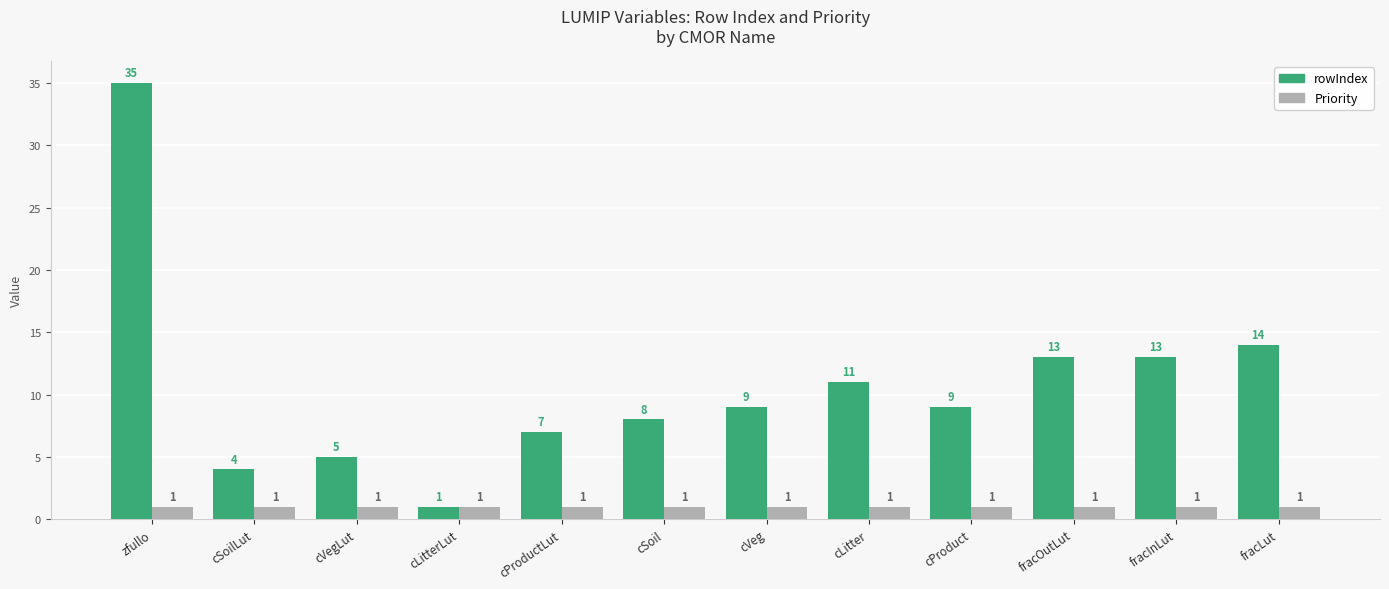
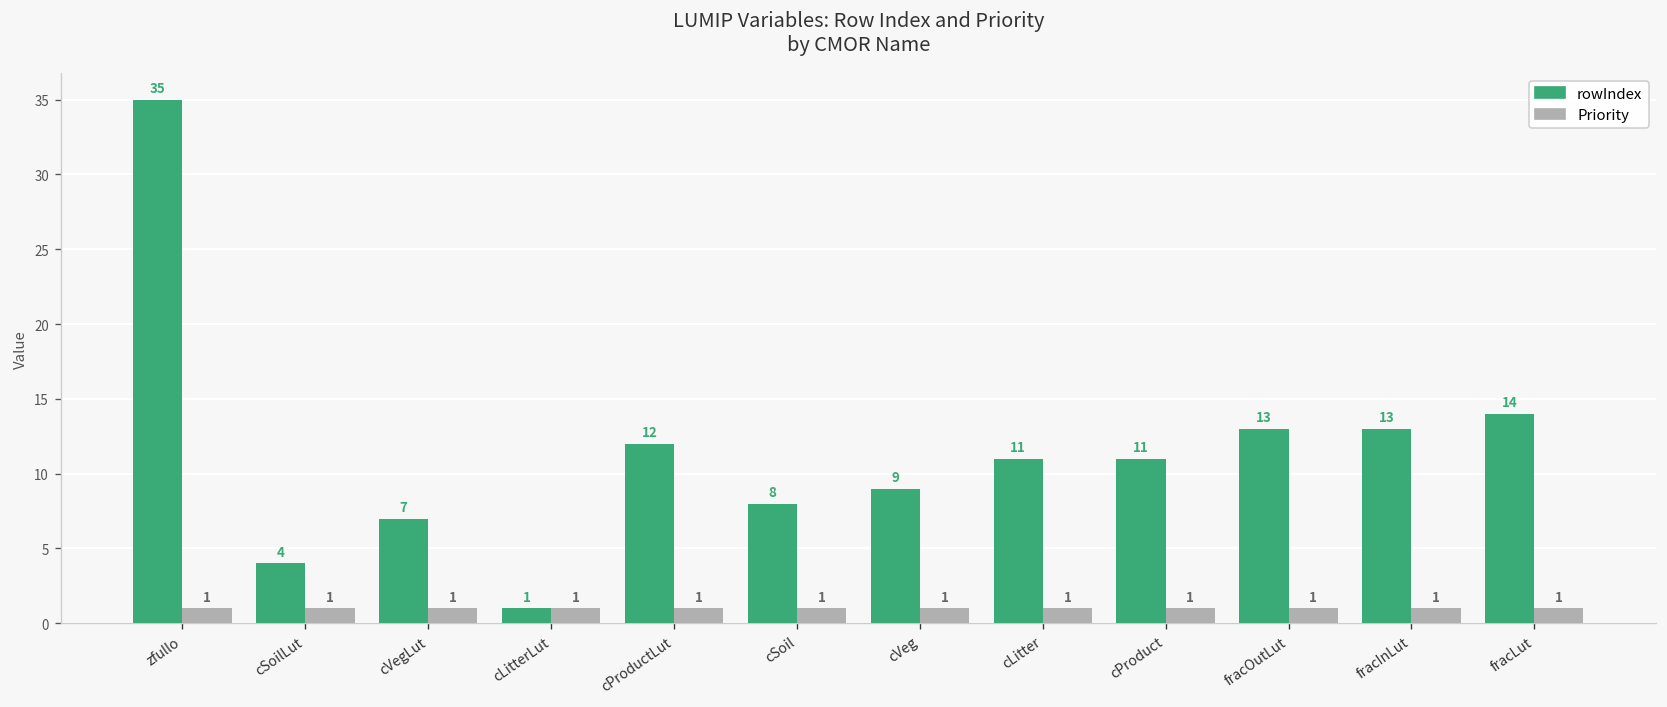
  {
    "rowIndex": {
      "zfullo": 35,
      "cSoilLut": 4,
-     "cVegLut": 5,
+     "cVegLut": 7,
      "cLitterLut": 1,
-     "cProductLut": 7,
+     "cProductLut": 12,
      "cSoil": 8,
      "cVeg": 9,
      "cLitter": 11,
-     "cProduct": 9,
+     "cProduct": 11,
      "fracOutLut": 13,
      "fracInLut": 13,
      "fracLut": 14
    },
    "Priority": {
      "zfullo": 1,
      "cSoilLut": 1,
      "cVegLut": 1,
      "cLitterLut": 1,
      "cProductLut": 1,
      "cSoil": 1,
      "cVeg": 1,
      "cLitter": 1,
      "cProduct": 1,
      "fracOutLut": 1,
      "fracInLut": 1,
      "fracLut": 1
    }
  }
